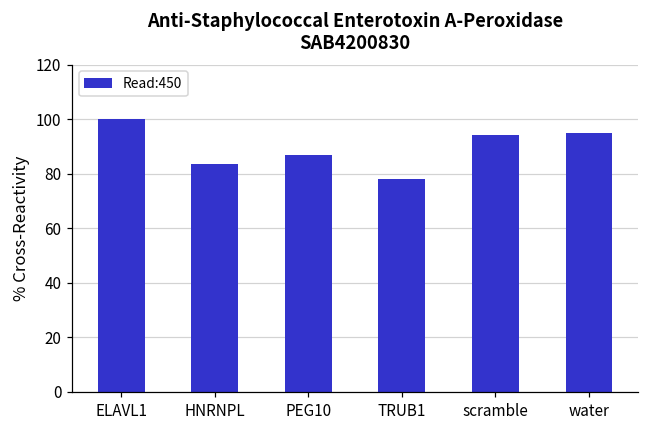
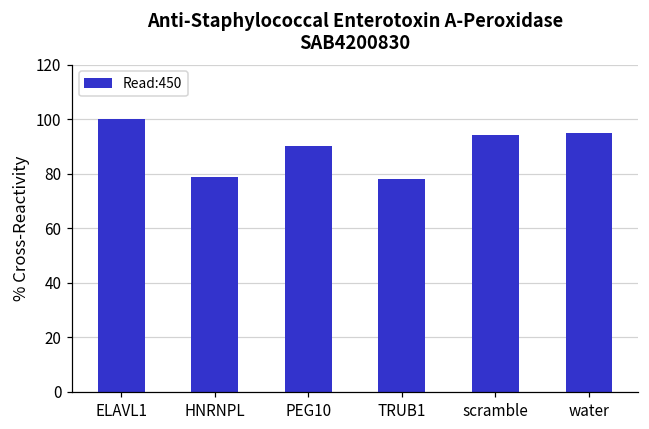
  {
    "ELAVL1": 100,
-   "HNRNPL": 84,
-   "PEG10": 87,
+   "HNRNPL": 79,
+   "PEG10": 90,
    "TRUB1": 78,
    "scramble": 94,
    "water": 95
  }
